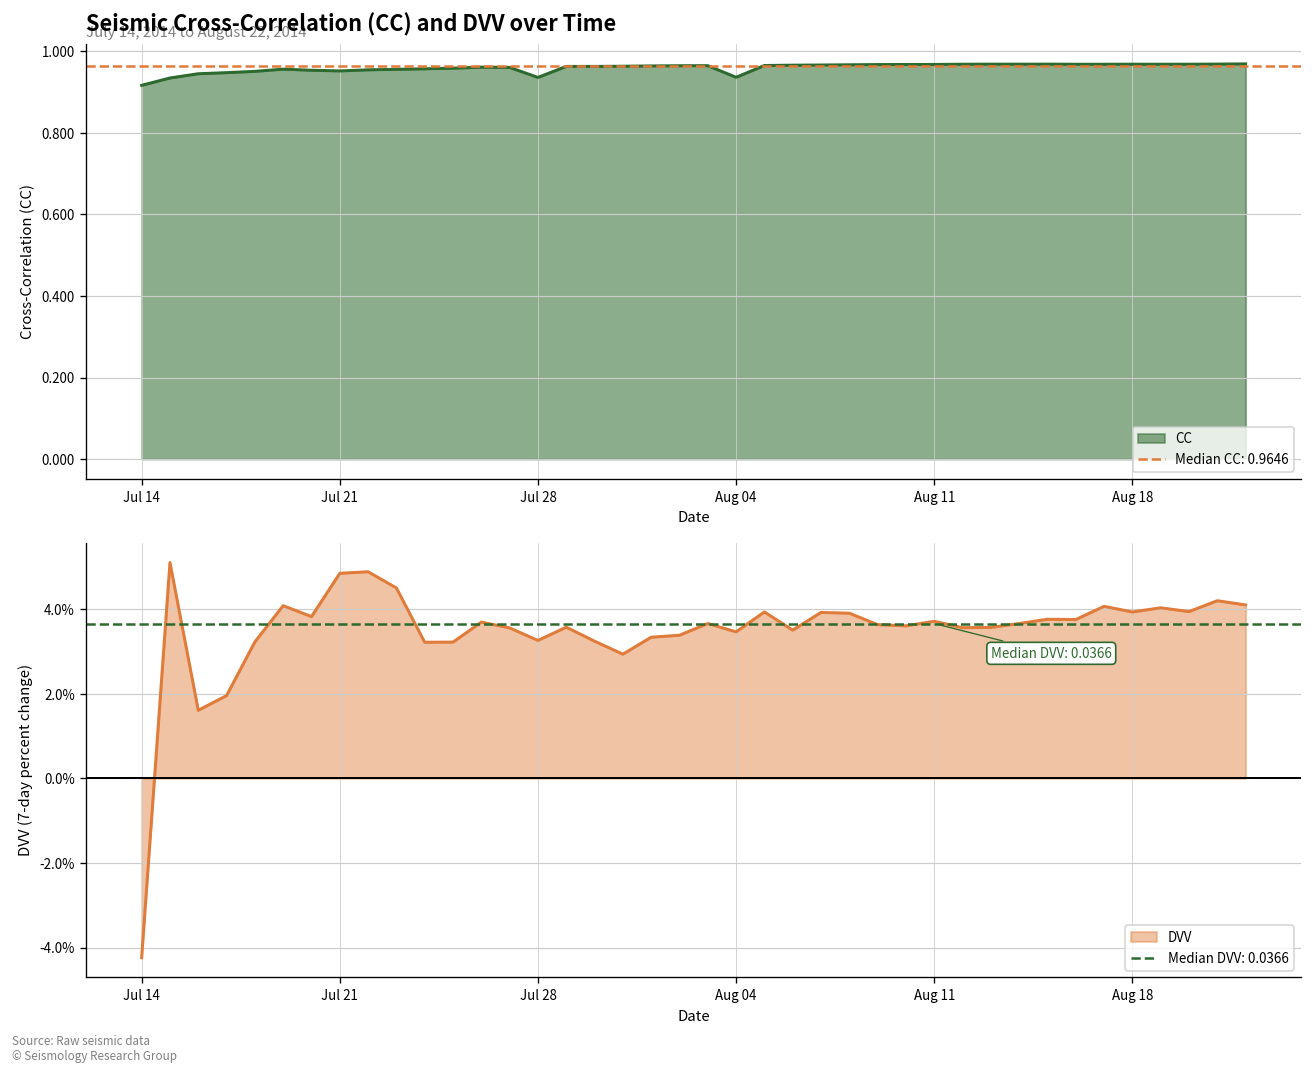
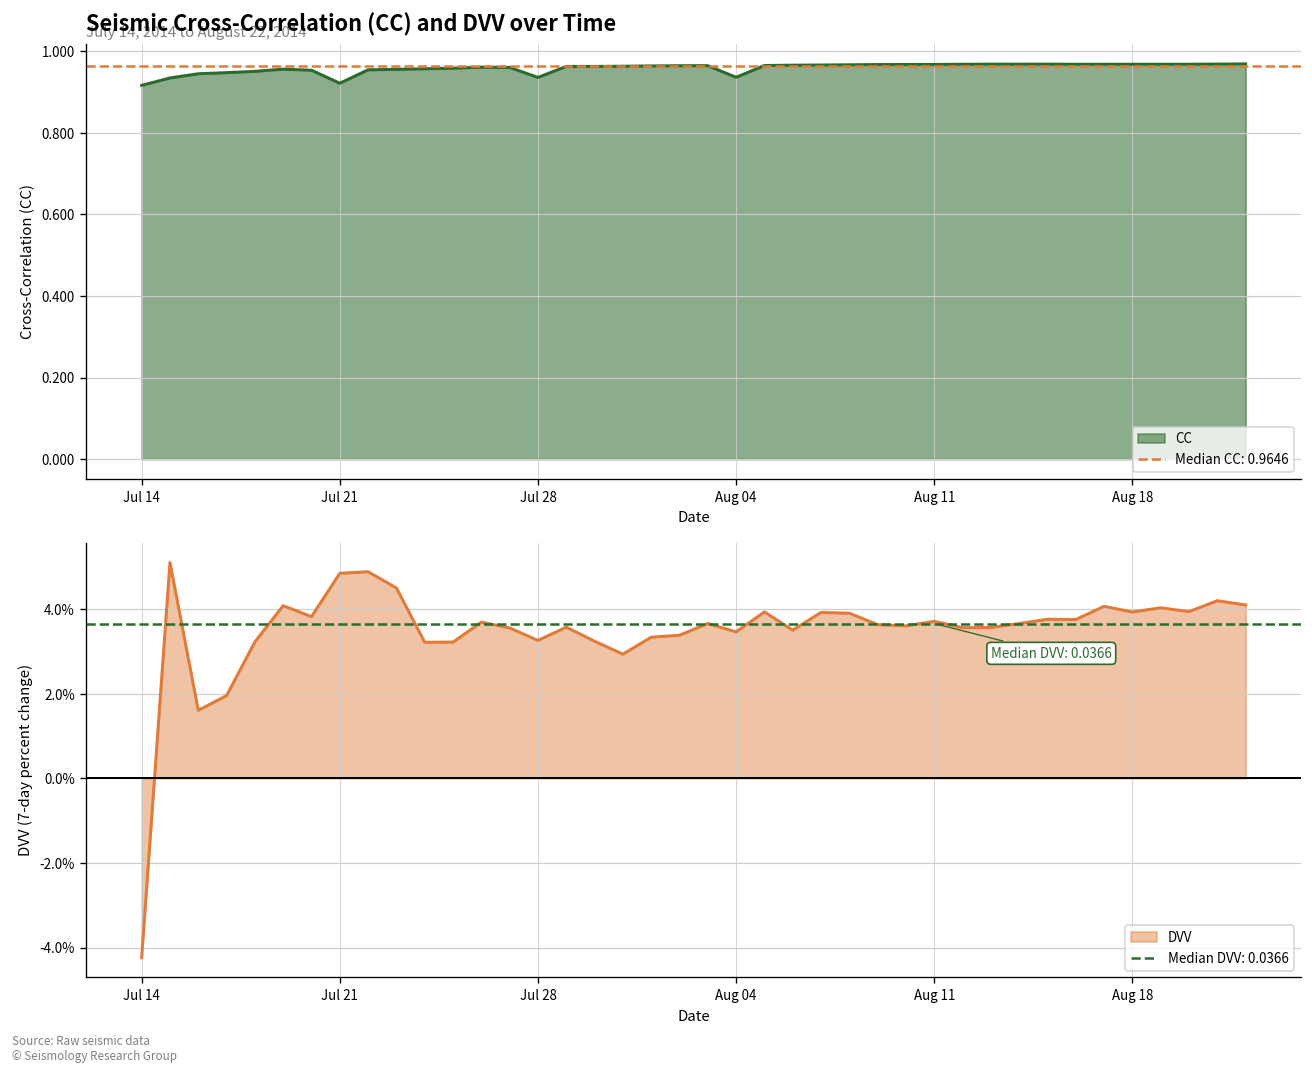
  {
    "Seismic Cross-Correlation (CC) and DVV over Time": {
      "Jul 14": 0.92,
-     "Jul 21": 0.95,
+     "Jul 21": 0.92,
      "Jul 28": 0.94,
      "Aug 04": 0.94,
      "Aug 11": 0.97,
      "Aug 18": 0.97
    }
  }
